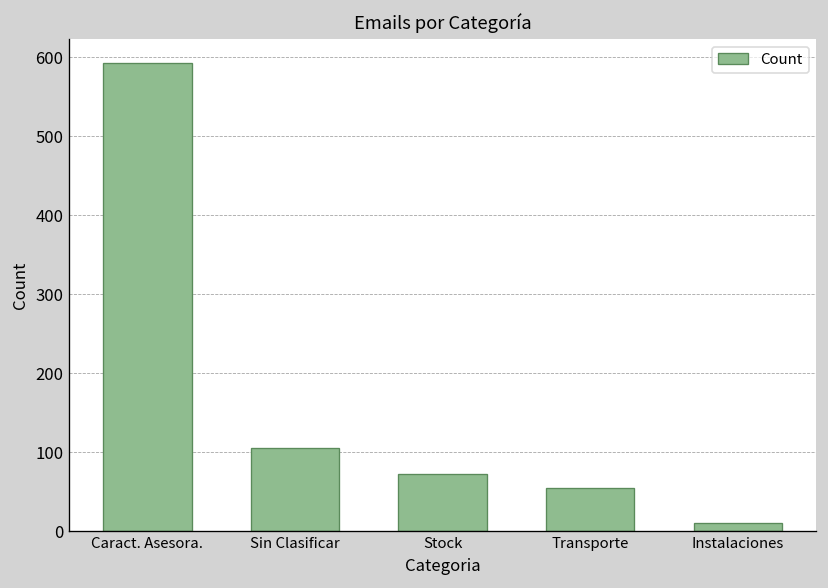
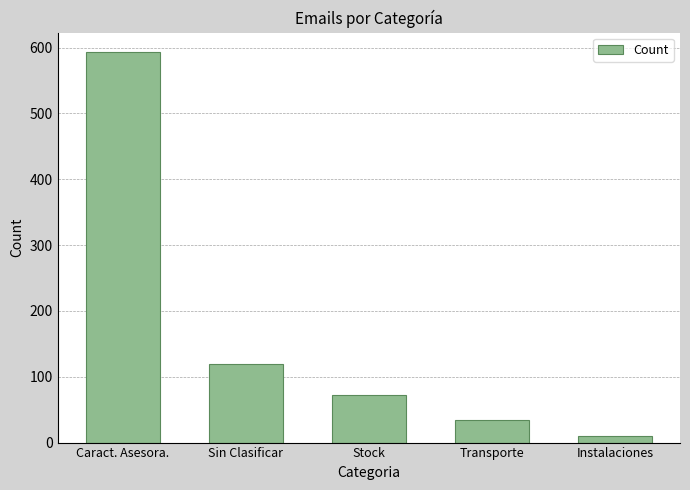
  {
    "Caract. Asesora.": 590,
-   "Sin Clasificar": 110,
+   "Sin Clasificar": 120,
    "Stock": 70,
-   "Transporte": 50,
+   "Transporte": 30,
    "Instalaciones": 10
  }
